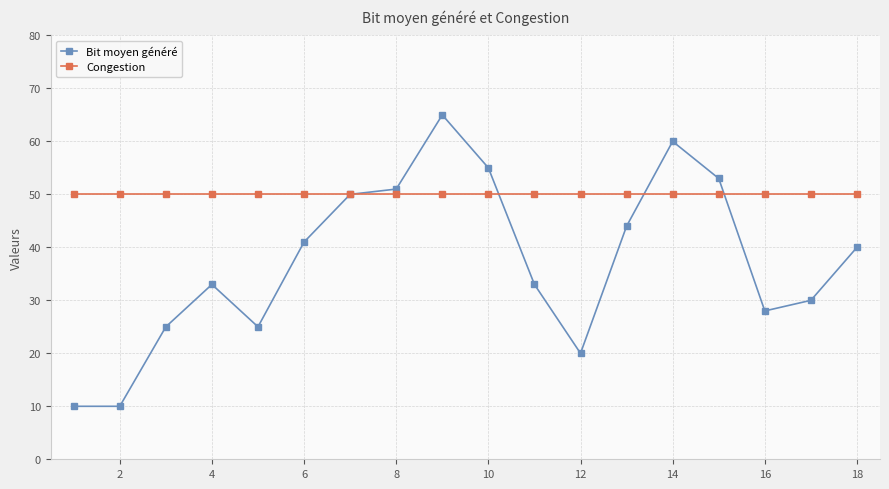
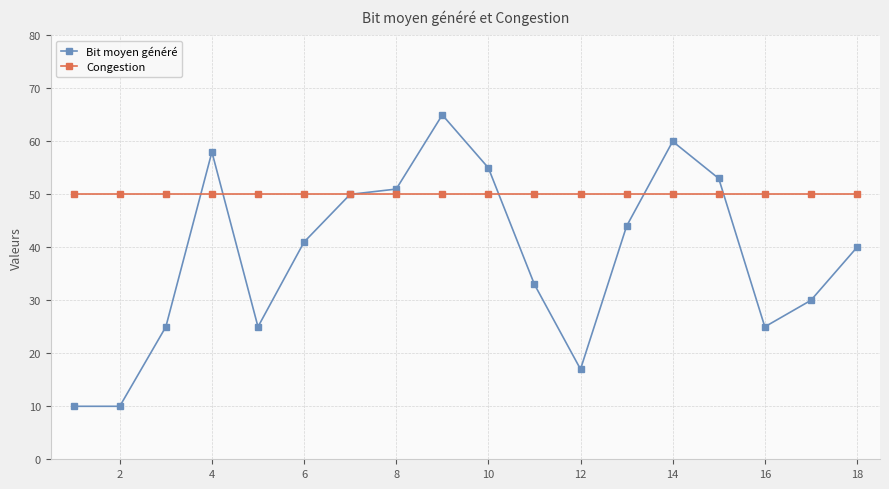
  {
    "Bit moyen généré": {
      "2": 10,
-     "4": 33,
+     "4": 58,
      "6": 41,
      "8": 51,
      "10": 55,
-     "12": 20,
+     "12": 17,
      "14": 60,
-     "16": 28,
+     "16": 25,
      "18": 40
    },
    "Congestion": {
      "2": 50,
      "4": 50,
      "6": 50,
      "8": 50,
      "10": 50,
      "12": 50,
      "14": 50,
      "16": 50,
      "18": 50
    }
  }
